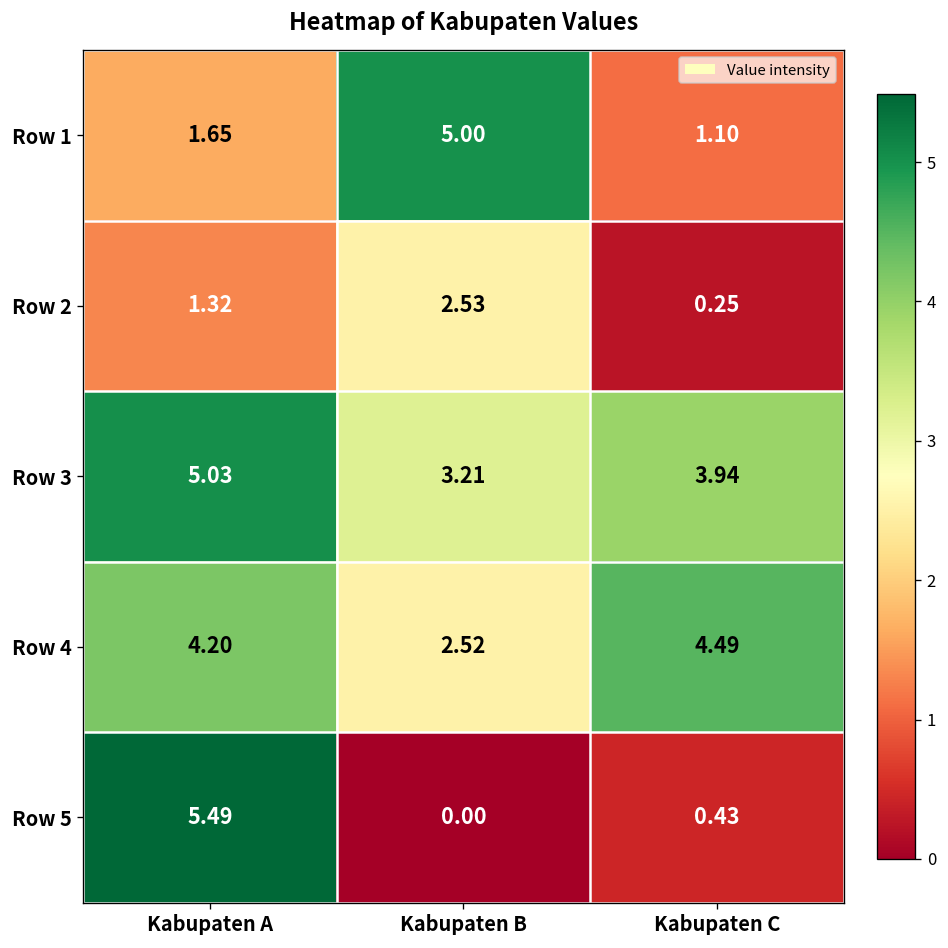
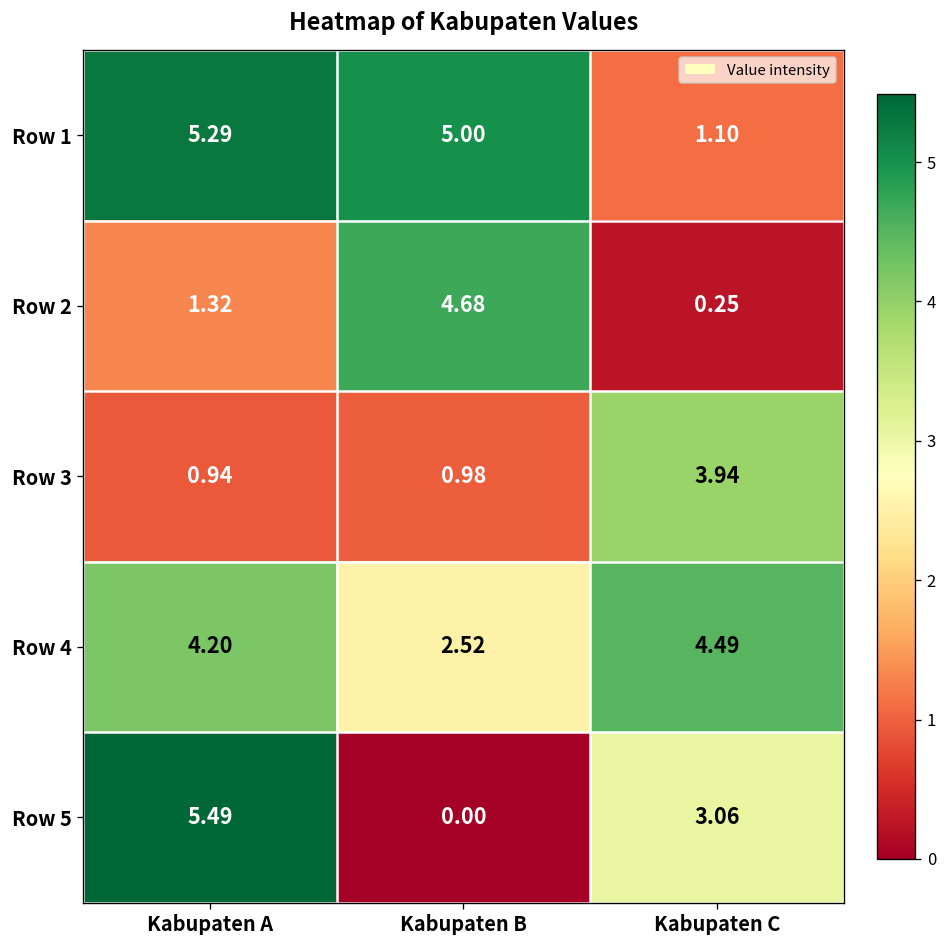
  {
    "Row 1": {
-     "Kabupaten A": 1.65,
+     "Kabupaten A": 5.29,
      "Kabupaten B": 5.00,
      "Kabupaten C": 1.10
    },
    "Row 2": {
      "Kabupaten A": 1.32,
-     "Kabupaten B": 2.53,
+     "Kabupaten B": 4.68,
      "Kabupaten C": 0.25
    },
    "Row 3": {
-     "Kabupaten A": 5.03,
-     "Kabupaten B": 3.21,
+     "Kabupaten A": 0.94,
+     "Kabupaten B": 0.98,
      "Kabupaten C": 3.94
    },
    "Row 4": {
      "Kabupaten A": 4.20,
      "Kabupaten B": 2.52,
      "Kabupaten C": 4.49
    },
    "Row 5": {
      "Kabupaten A": 5.49,
      "Kabupaten B": 0.00,
-     "Kabupaten C": 0.43
+     "Kabupaten C": 3.06
    }
  }
